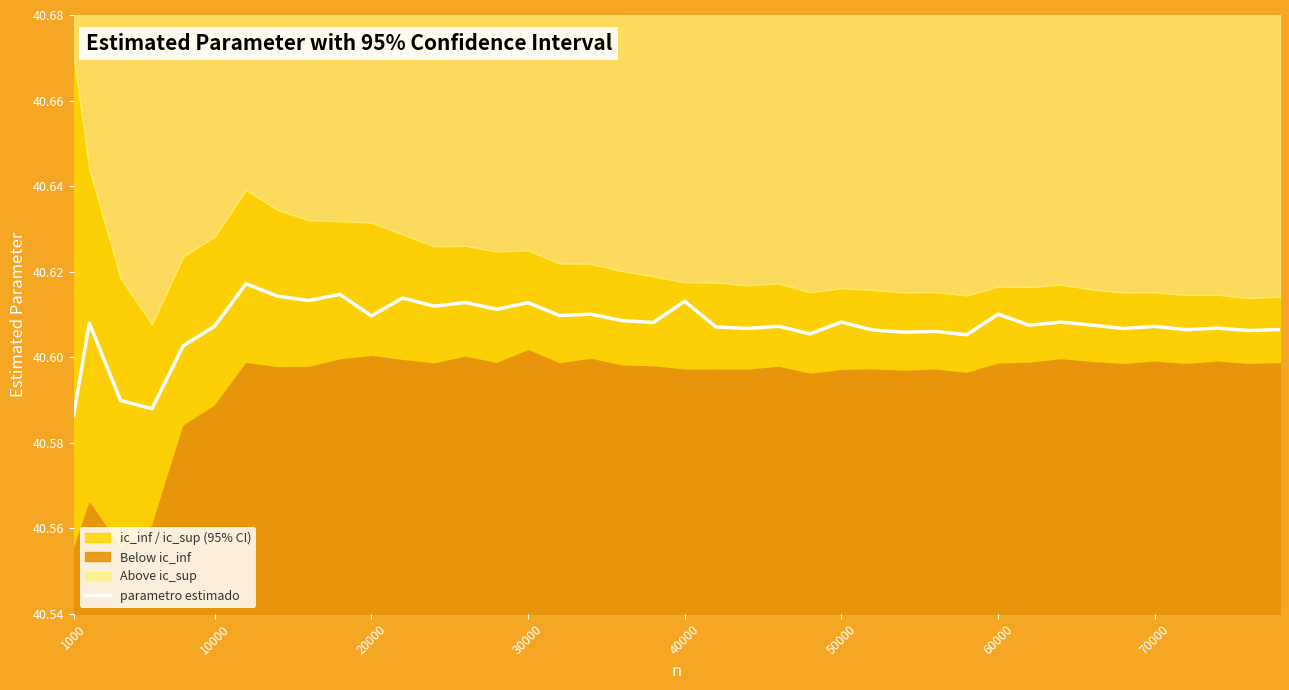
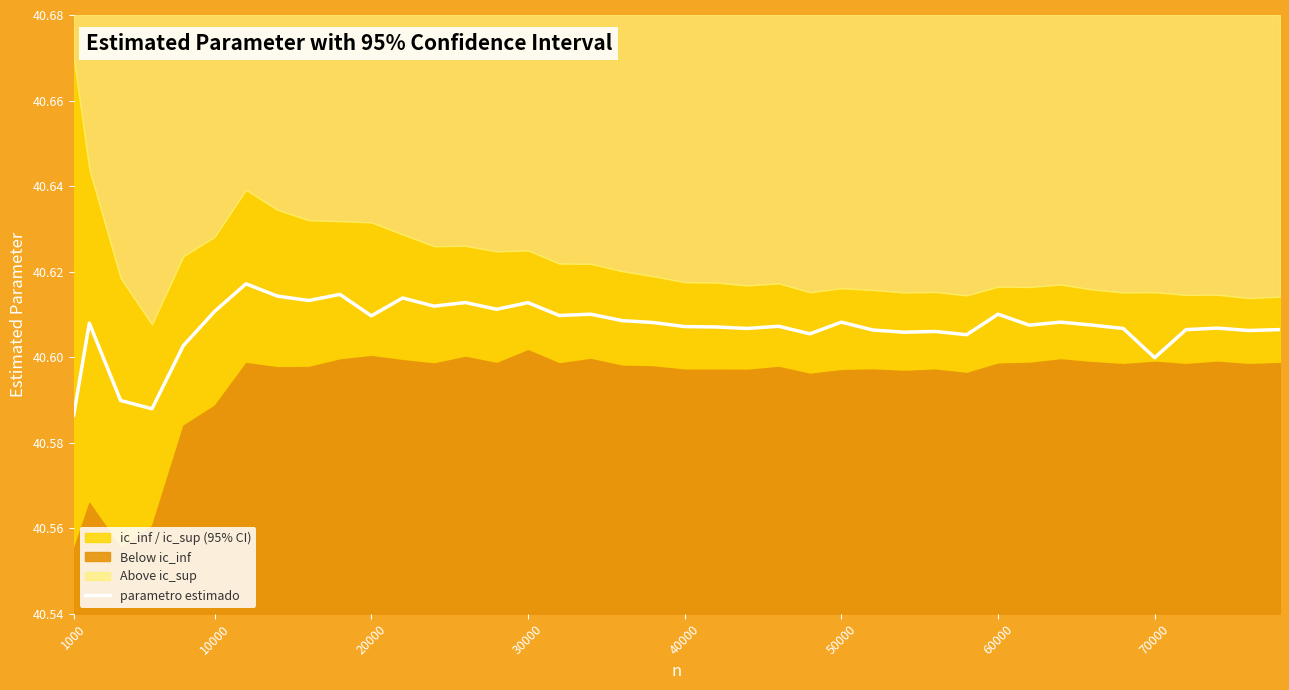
  {
    "parametro estimado": {
      "1000": 40.586,
-     "10000": 40.607,
+     "10000": 40.611,
      "20000": 40.610,
      "30000": 40.613,
-     "40000": 40.613,
+     "40000": 40.607,
      "50000": 40.608,
      "60000": 40.610,
-     "70000": 40.607
+     "70000": 40.600
    },
    "Below ic_inf": {
      "1000": 40.555,
      "10000": 40.589,
      "20000": 40.600,
      "30000": 40.602,
      "40000": 40.597,
      "50000": 40.597,
      "60000": 40.598,
      "70000": 40.599
    },
    "Above ic_sup": {
      "1000": 0.010,
      "10000": 0.052,
      "20000": 0.048,
      "30000": 0.055,
      "40000": 0.062,
      "50000": 0.064,
      "60000": 0.064,
      "70000": 0.065
    }
  }
